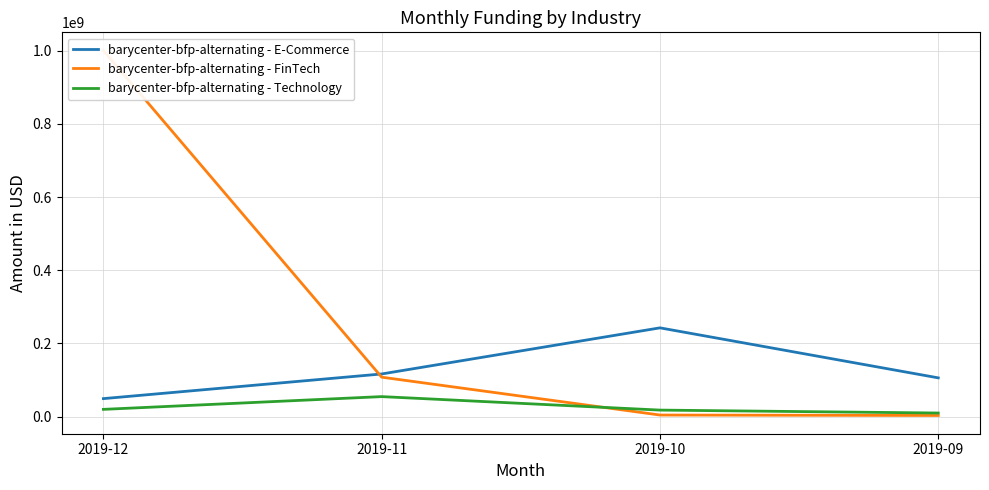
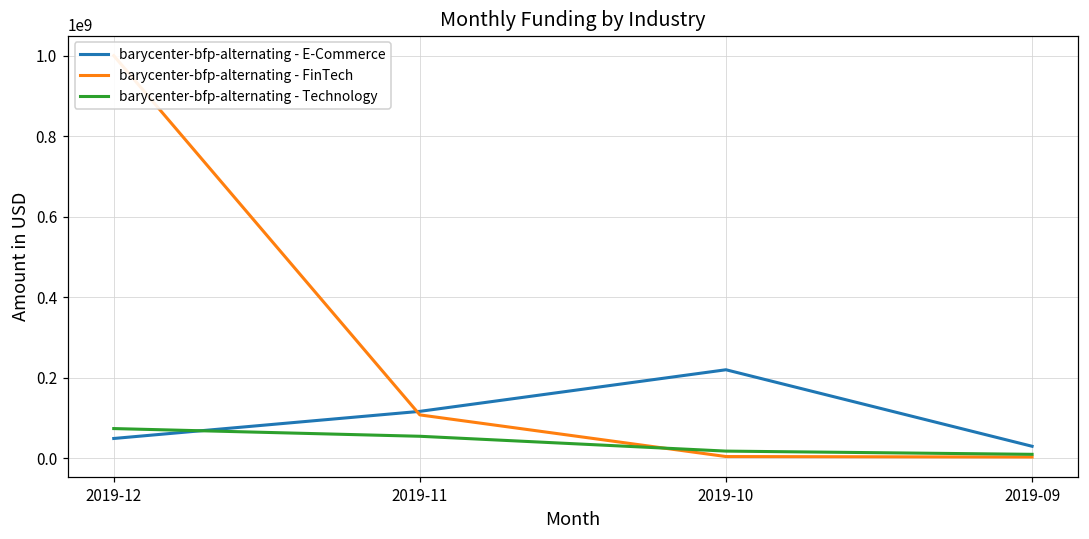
  {
    "barycenter-bfp-alternating - E-Commerce": {
      "2019-12": 50000000,
      "2019-11": 120000000,
-     "2019-10": 240000000,
-     "2019-09": 110000000
+     "2019-10": 220000000,
+     "2019-09": 30000000
    },
    "barycenter-bfp-alternating - FinTech": {
      "2019-11": 110000000,
      "2019-10": 0
    },
    "barycenter-bfp-alternating - Technology": {
-     "2019-12": 20000000,
+     "2019-12": 70000000,
      "2019-11": 50000000,
      "2019-10": 20000000
    }
  }
